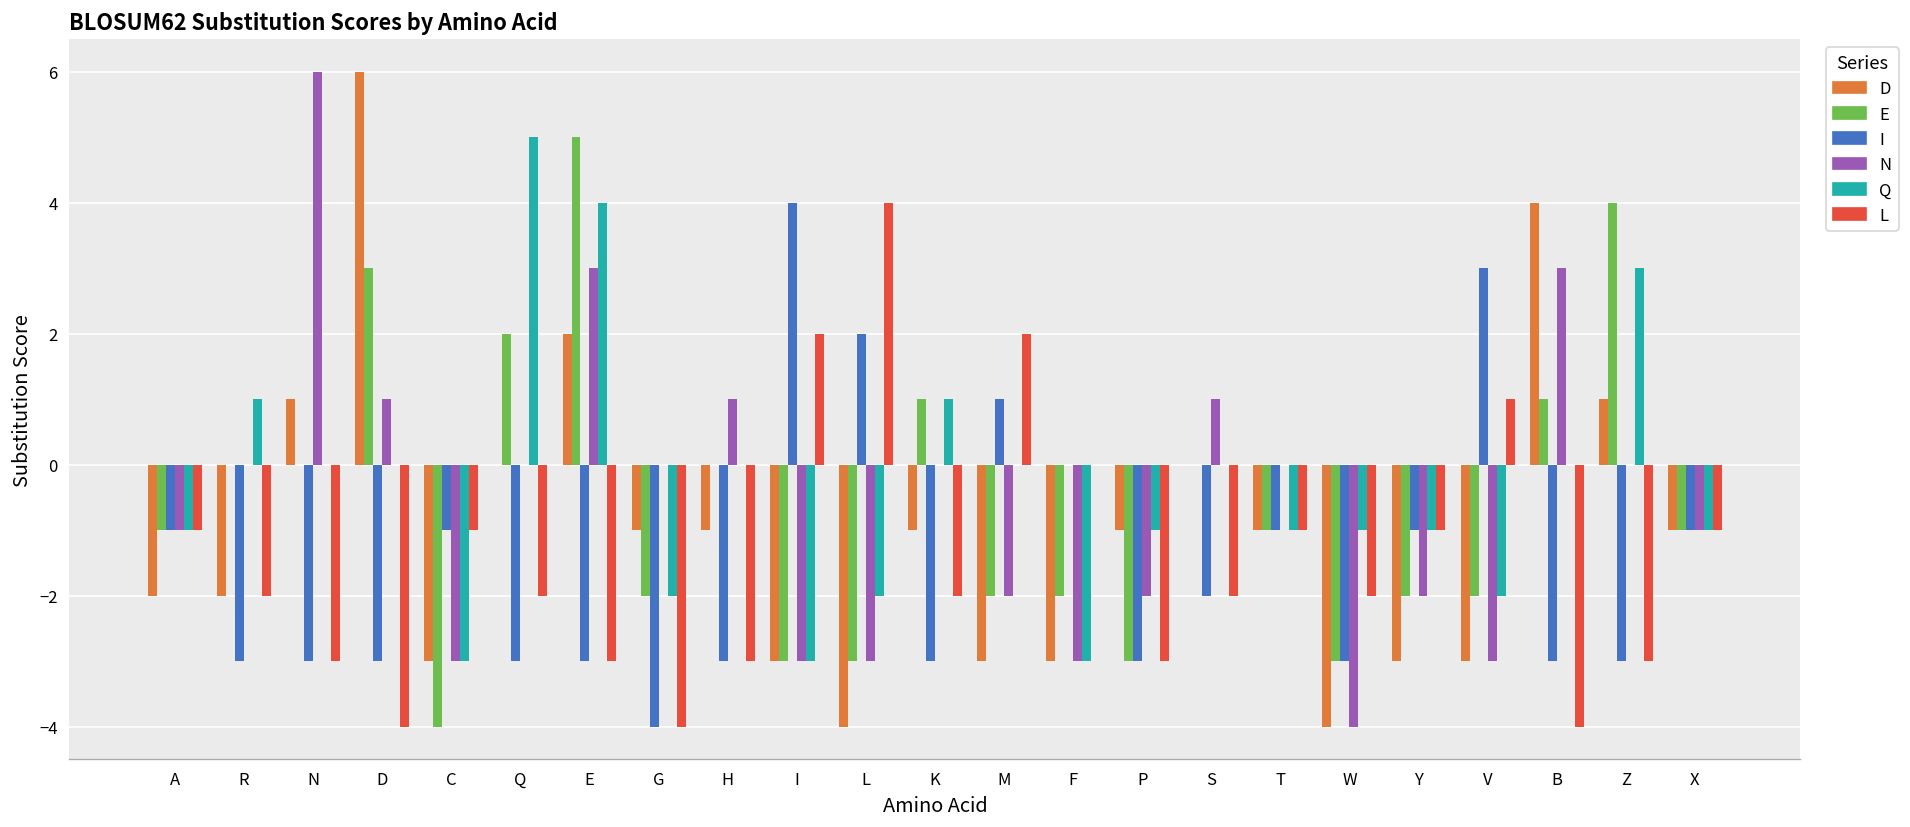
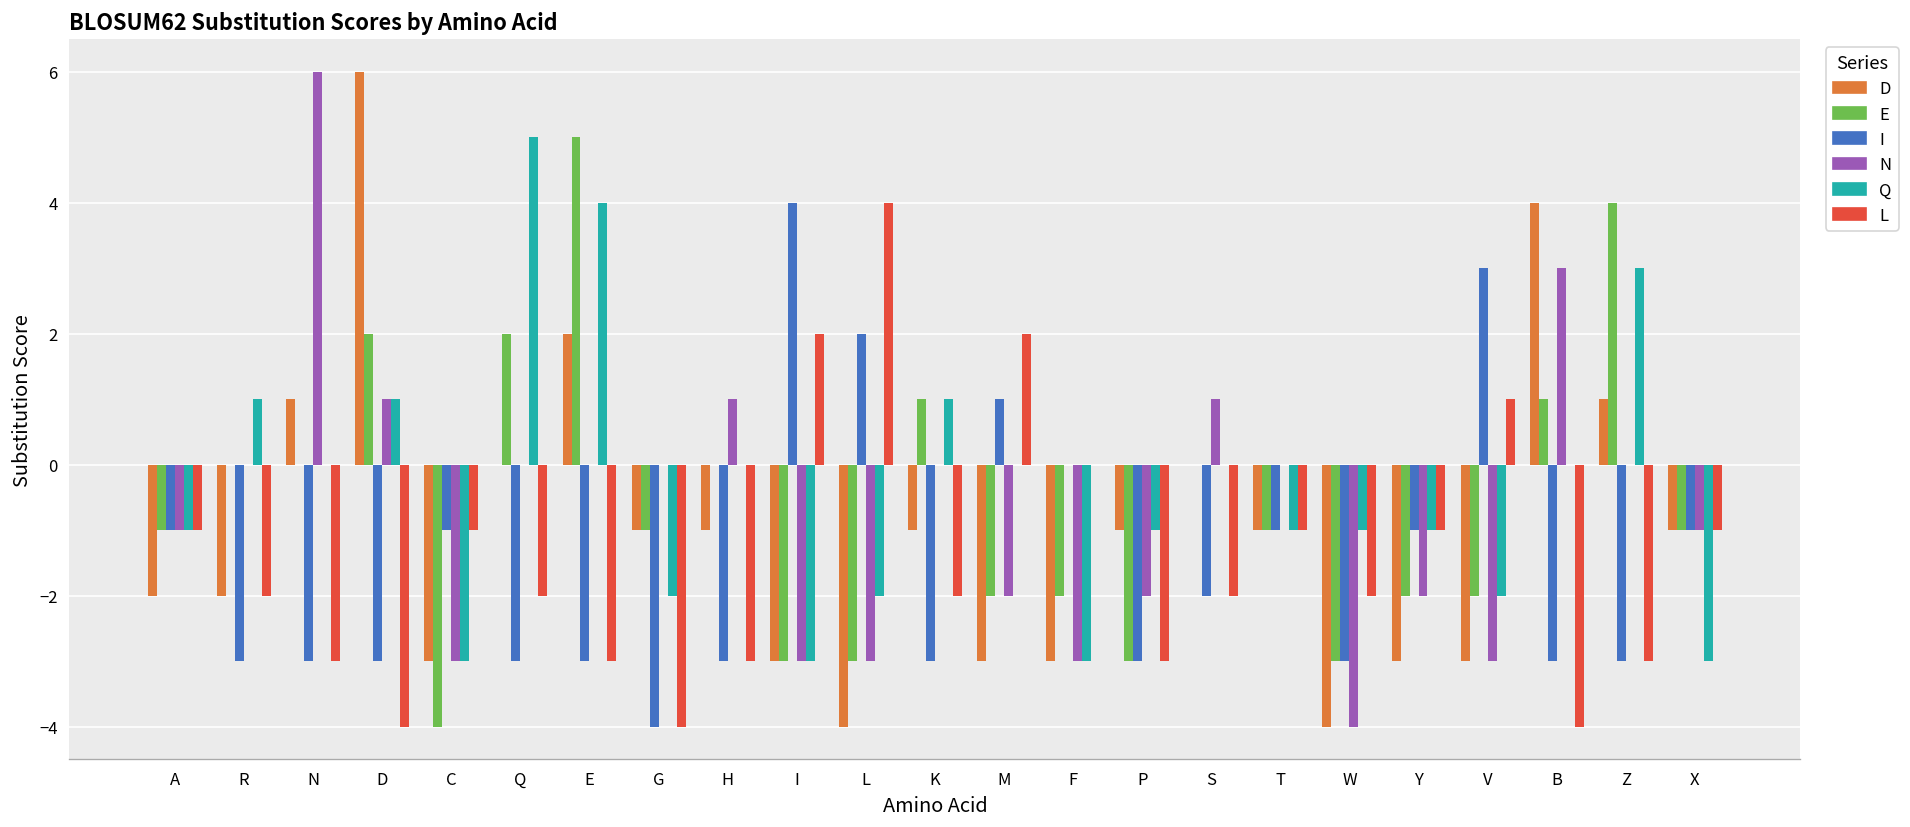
  {
    "E": {
      "A": -1,
      "R": 0,
      "N": 0,
-     "D": 3,
+     "D": 2,
      "C": -4,
      "Q": 2,
      "E": 5,
-     "G": -2,
+     "G": -1,
      "H": 0,
      "I": -3,
      "L": -3,
      "K": 1,
      "M": -2,
      "F": -2,
      "P": -3,
      "S": 0,
      "T": -1,
      "W": -3,
      "Y": -2,
      "V": -2,
      "B": 1,
      "Z": 4,
      "X": -1
    },
    "I": {
      "A": -1,
      "R": -3,
      "N": -3,
      "D": -3,
      "C": -1,
      "Q": -3,
      "E": -3,
      "G": -4,
      "H": -3,
      "I": 4,
      "L": 2,
      "K": -3,
      "M": 1,
      "F": 0,
      "P": -3,
      "S": -2,
      "T": -1,
      "W": -3,
      "Y": -1,
      "V": 3,
      "B": -3,
      "Z": -3,
      "X": -1
    },
    "N": {
      "A": -1,
      "R": 0,
      "N": 6,
      "D": 1,
      "C": -3,
      "Q": 0,
-     "E": 3,
+     "E": 0,
      "G": 0,
      "H": 1,
      "I": -3,
      "L": -3,
      "K": 0,
      "M": -2,
      "F": -3,
      "P": -2,
      "S": 1,
      "T": 0,
      "W": -4,
      "Y": -2,
      "V": -3,
      "B": 3,
      "Z": 0,
      "X": -1
    },
    "Q": {
      "A": -1,
      "R": 1,
      "N": 0,
-     "D": 0,
+     "D": 1,
      "C": -3,
      "Q": 5,
      "E": 4,
      "G": -2,
      "H": 0,
      "I": -3,
      "L": -2,
      "K": 1,
      "M": 0,
      "F": -3,
      "P": -1,
      "S": 0,
      "T": -1,
      "W": -1,
      "Y": -1,
      "V": -2,
      "B": 0,
      "Z": 3,
-     "X": -1
+     "X": -3
    }
  }
